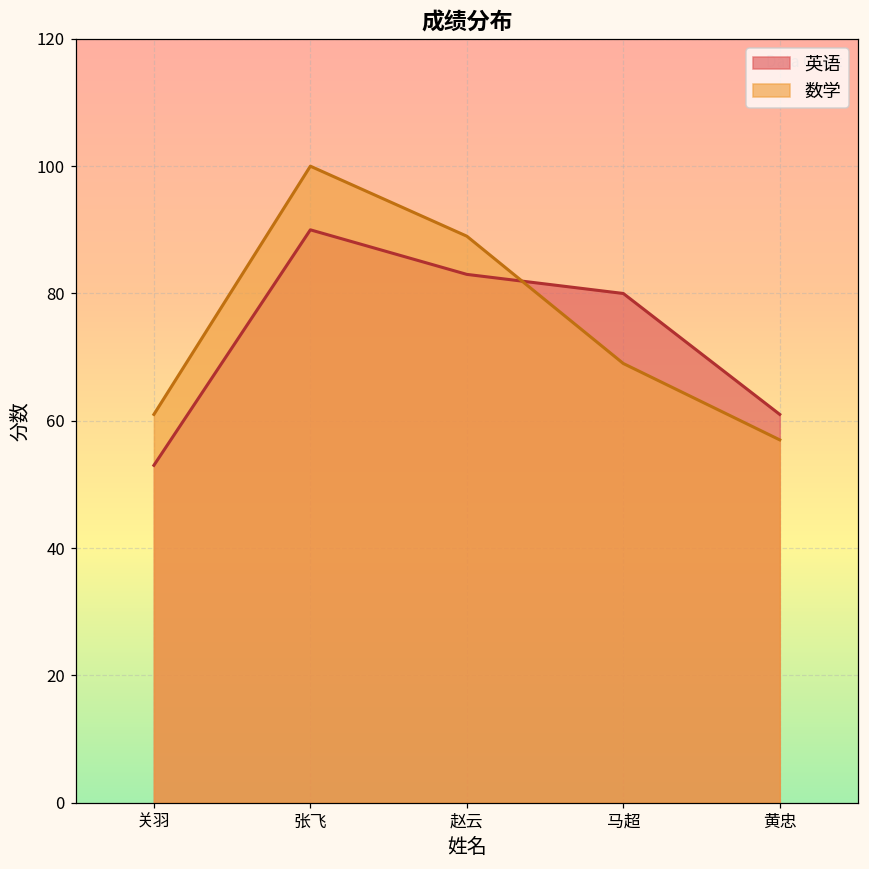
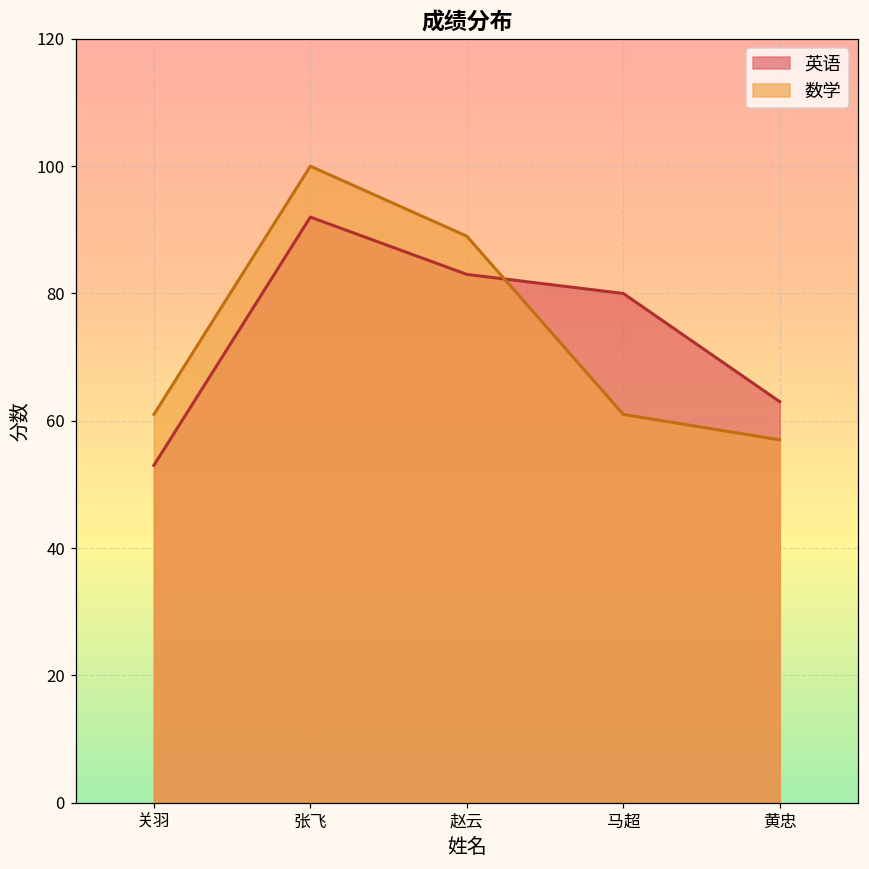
  {
    "英语": {
      "关羽": 53,
-     "张飞": 90,
+     "张飞": 92,
      "赵云": 83,
      "马超": 80,
-     "黄忠": 61
+     "黄忠": 63
    },
    "数学": {
      "关羽": 61,
      "张飞": 100,
      "赵云": 89,
-     "马超": 69,
+     "马超": 61,
      "黄忠": 57
    }
  }
